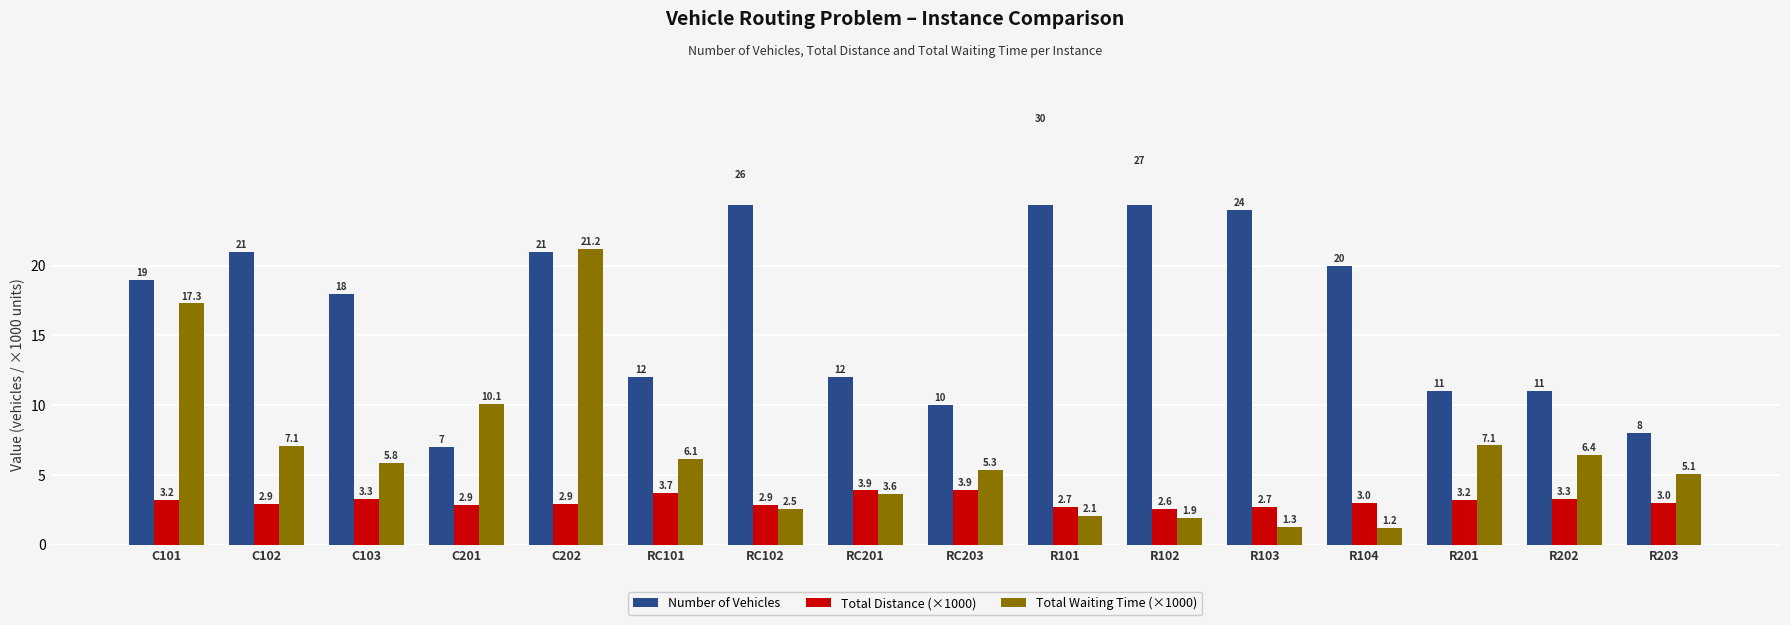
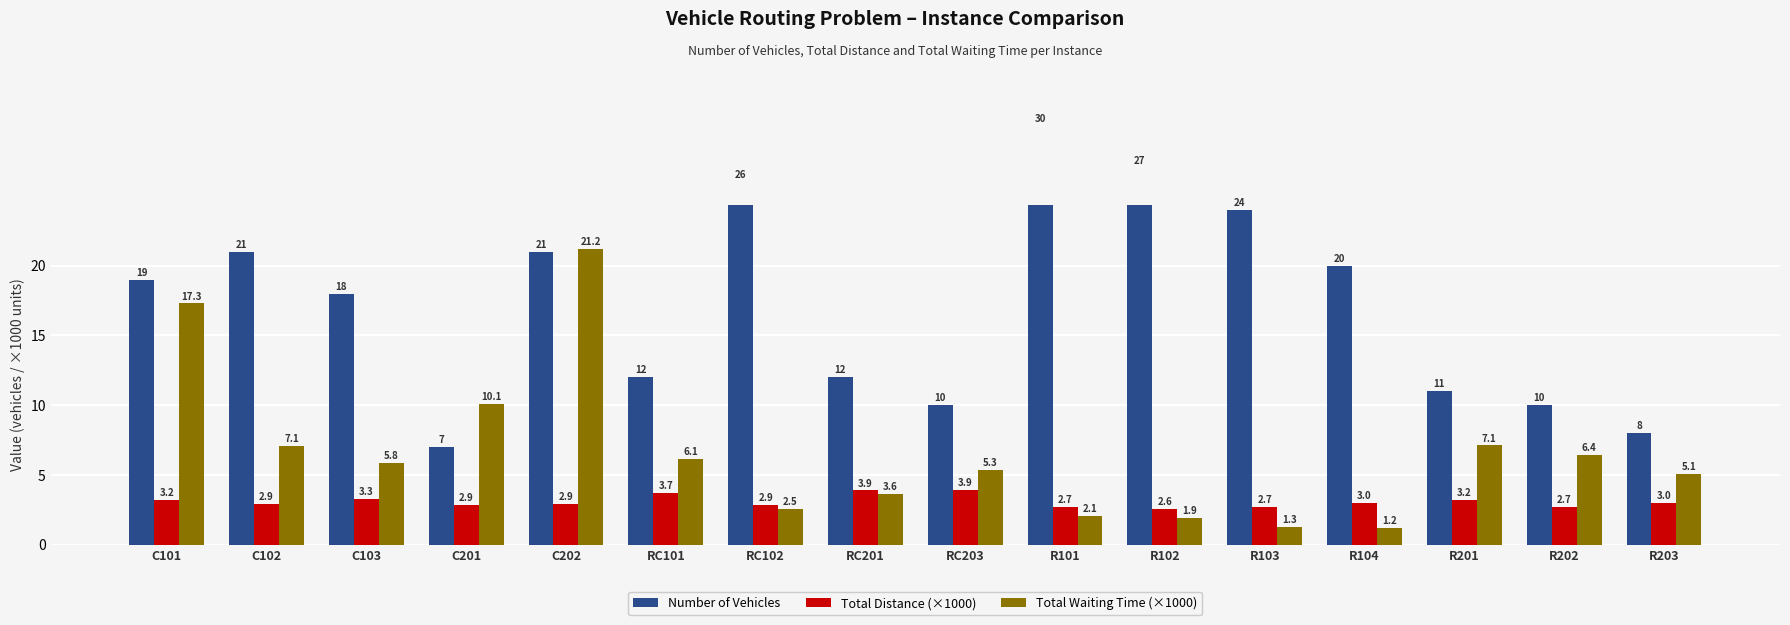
  {
    "Number of Vehicles": {
      "C101": 19,
      "C102": 21,
      "C103": 18,
      "C201": 7,
      "C202": 21,
      "RC101": 12,
      "RC201": 12,
      "RC203": 10,
      "R103": 24,
      "R104": 20,
      "R201": 11,
-     "R202": 11,
+     "R202": 10,
      "R203": 8
    },
    "Total Distance (×1000)": {
      "C101": 3.2,
      "C102": 2.9,
      "C103": 3.3,
      "C201": 2.9,
      "C202": 2.9,
      "RC101": 3.7,
      "RC102": 2.9,
      "RC201": 3.9,
      "RC203": 3.9,
      "R101": 2.7,
      "R102": 2.6,
      "R103": 2.7,
      "R104": 3.0,
      "R201": 3.2,
-     "R202": 3.3,
+     "R202": 2.7,
      "R203": 3.0
    },
    "Total Waiting Time (×1000)": {
      "C101": 17.3,
      "C102": 7.1,
      "C103": 5.8,
      "C201": 10.1,
      "C202": 21.2,
      "RC101": 6.1,
      "RC102": 2.5,
      "RC201": 3.6,
      "RC203": 5.3,
      "R101": 2.1,
      "R102": 1.9,
      "R103": 1.3,
      "R104": 1.2,
      "R201": 7.1,
      "R202": 6.4,
      "R203": 5.1
    }
  }
